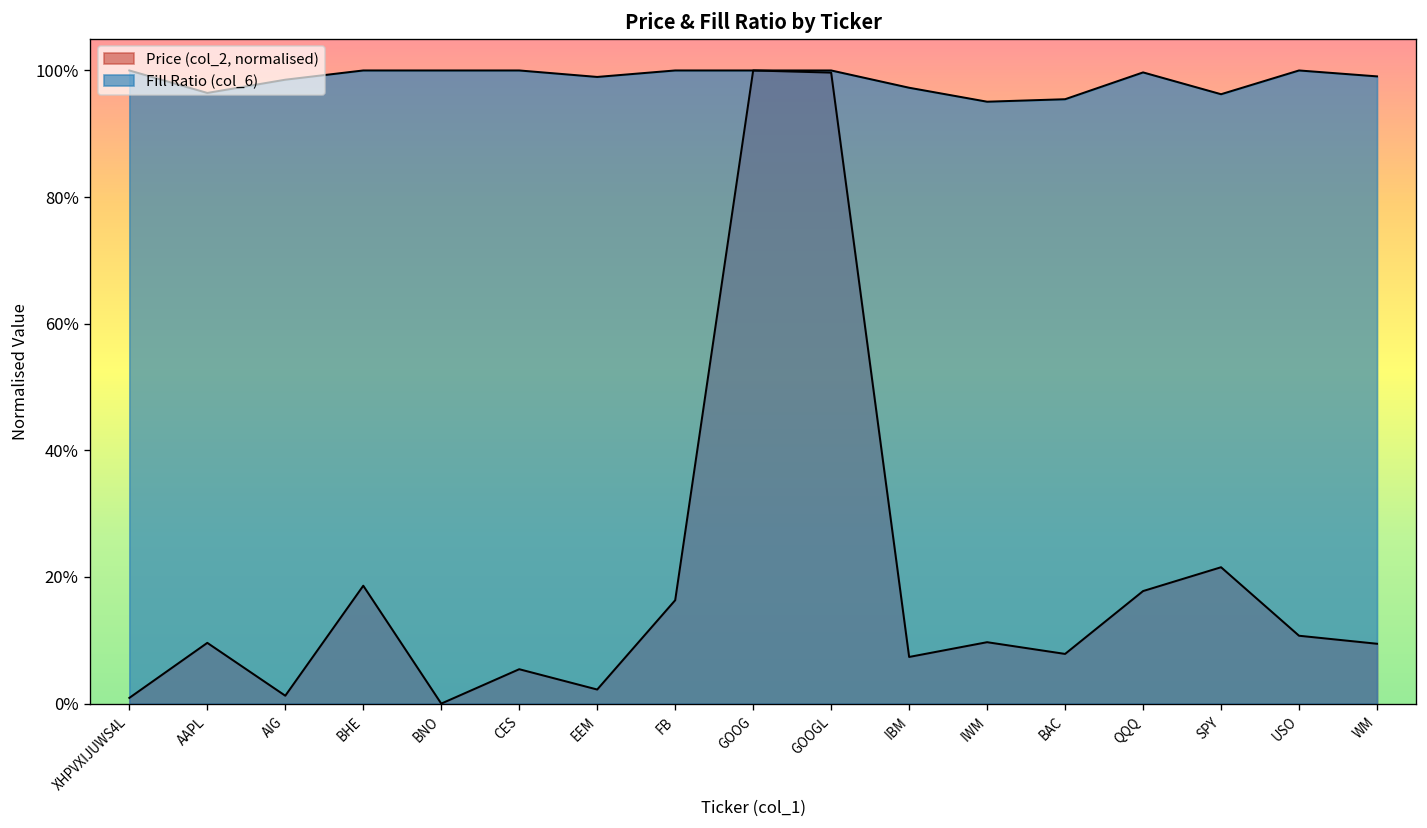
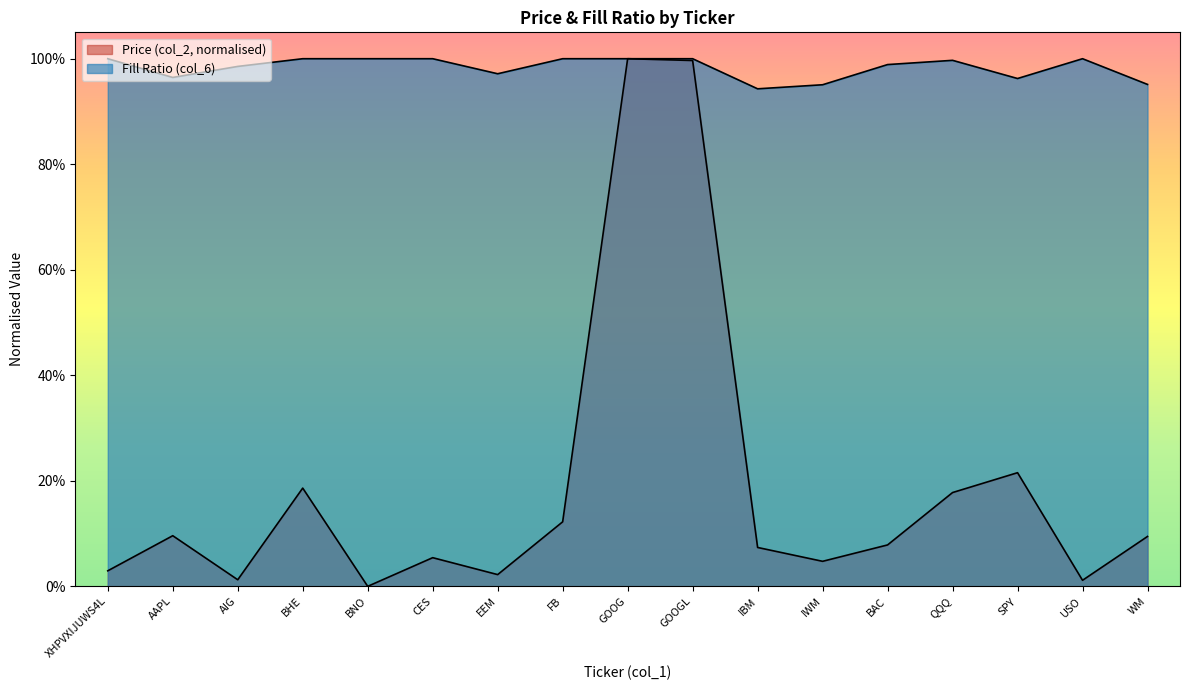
  {
    "Price (col_2, normalised)": {
-     "XHPVXIJUWS4L": "1%",
+     "XHPVXIJUWS4L": "3%",
      "AAPL": "10%",
      "AIG": "1%",
      "BHE": "19%",
      "BNO": "0%",
      "CES": "5%",
      "EEM": "2%",
-     "FB": "16%",
+     "FB": "12%",
      "IBM": "7%",
-     "IWM": "10%",
+     "IWM": "5%",
      "BAC": "8%",
      "QQQ": "18%",
      "SPY": "22%",
-     "USO": "11%",
+     "USO": "1%",
      "WM": "9%"
    },
    "Fill Ratio (col_6)": {
      "BHE": "100%",
      "BNO": "100%",
      "CES": "100%",
-     "EEM": "99%",
+     "EEM": "97%",
      "FB": "100%",
-     "IBM": "97%",
+     "IBM": "94%",
      "IWM": "95%",
-     "BAC": "95%",
+     "BAC": "99%",
      "QQQ": "100%",
      "SPY": "96%",
      "USO": "100%",
-     "WM": "99%"
+     "WM": "95%"
    }
  }
